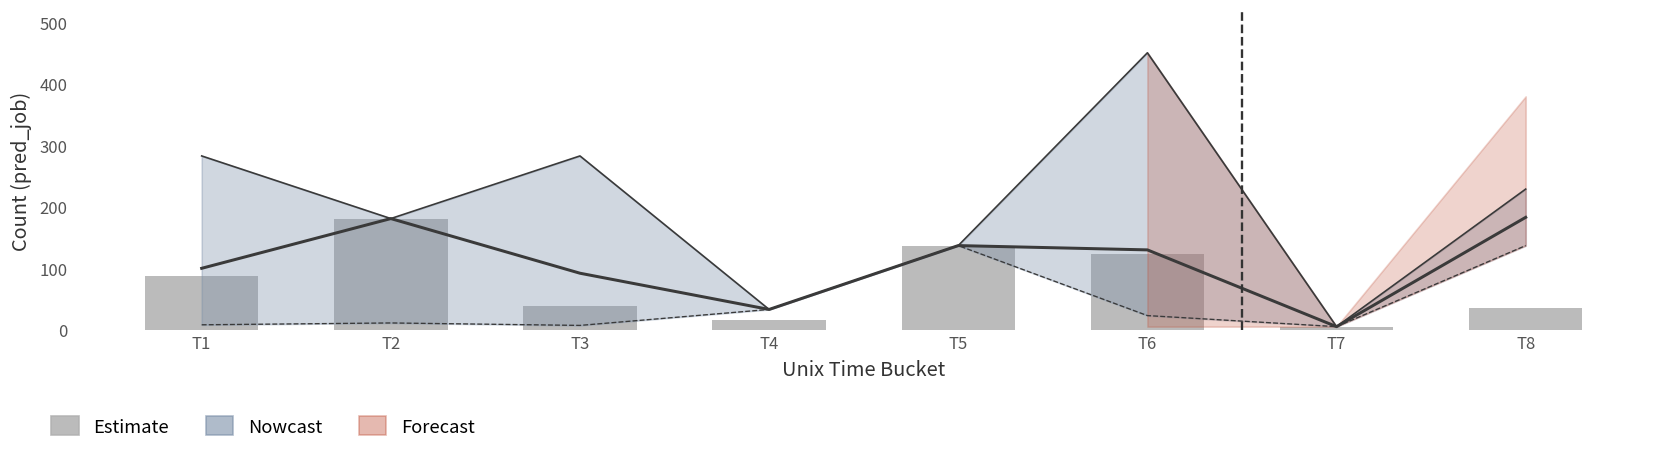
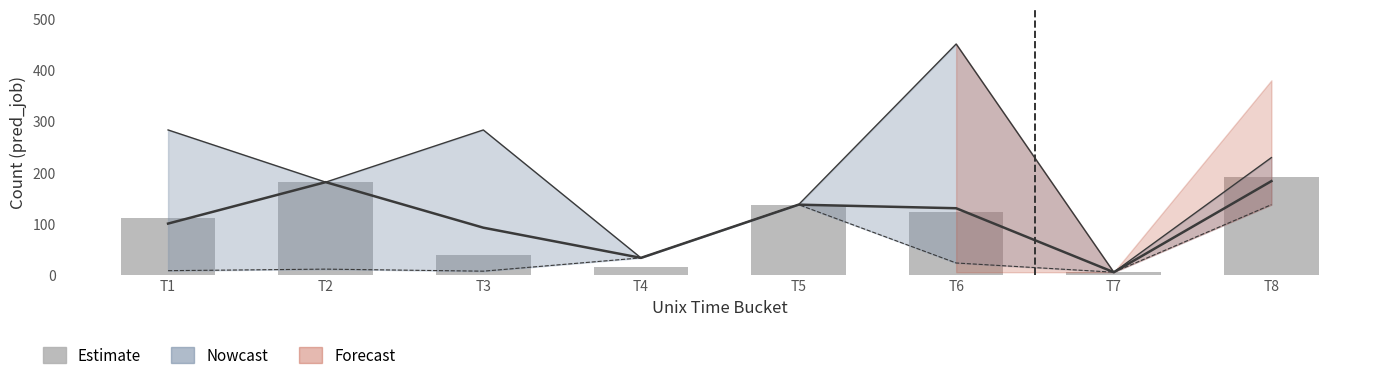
  {
    "Estimate": {
-     "T1": 90,
+     "T1": 110,
      "T2": 180,
      "T3": 40,
      "T4": 20,
      "T5": 140,
      "T6": 120,
      "T7": 10,
-     "T8": 40
+     "T8": 190
    }
  }
